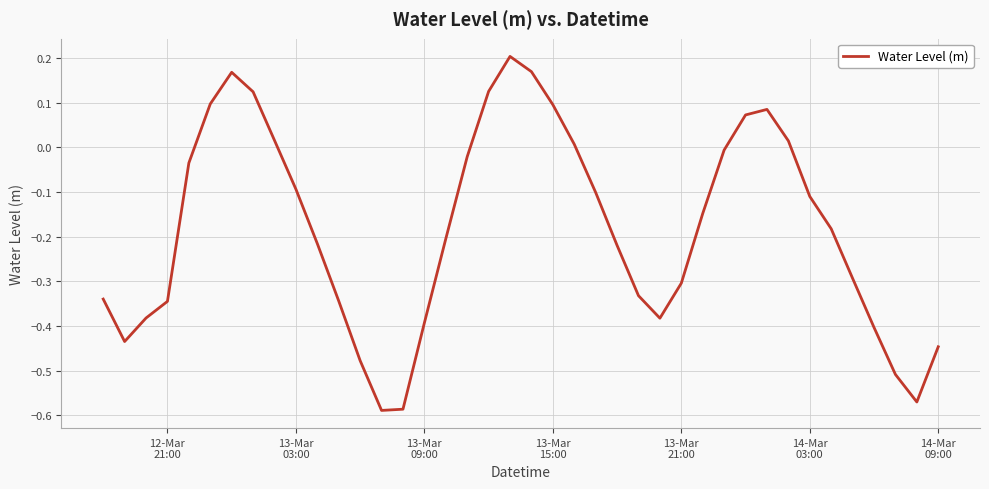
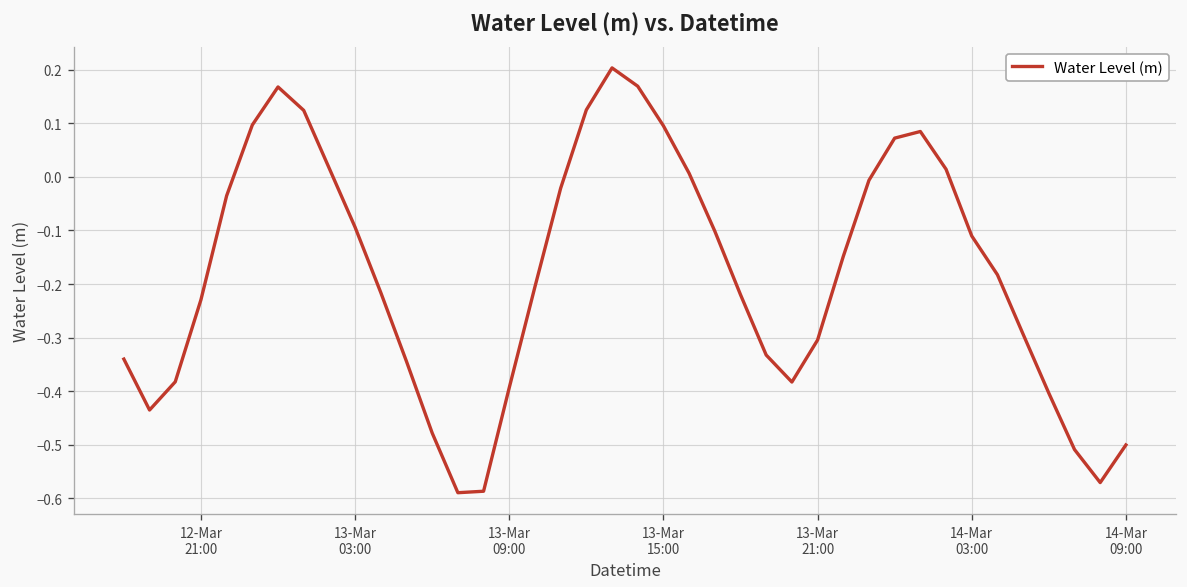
  {
-   "12-Mar 21:00": -0.35,
+   "12-Mar 21:00": -0.23,
    "13-Mar 03:00": -0.09,
    "13-Mar 09:00": -0.39,
    "13-Mar 15:00": 0.10,
    "13-Mar 21:00": -0.30,
    "14-Mar 03:00": -0.11,
-   "14-Mar 09:00": -0.45
+   "14-Mar 09:00": -0.50
  }
